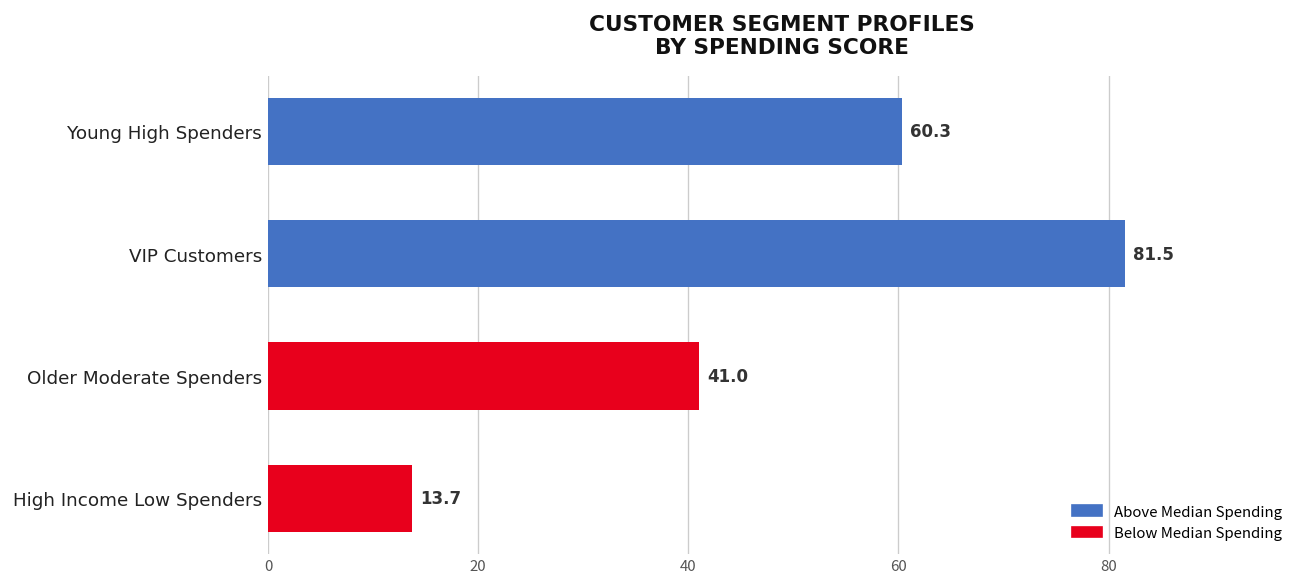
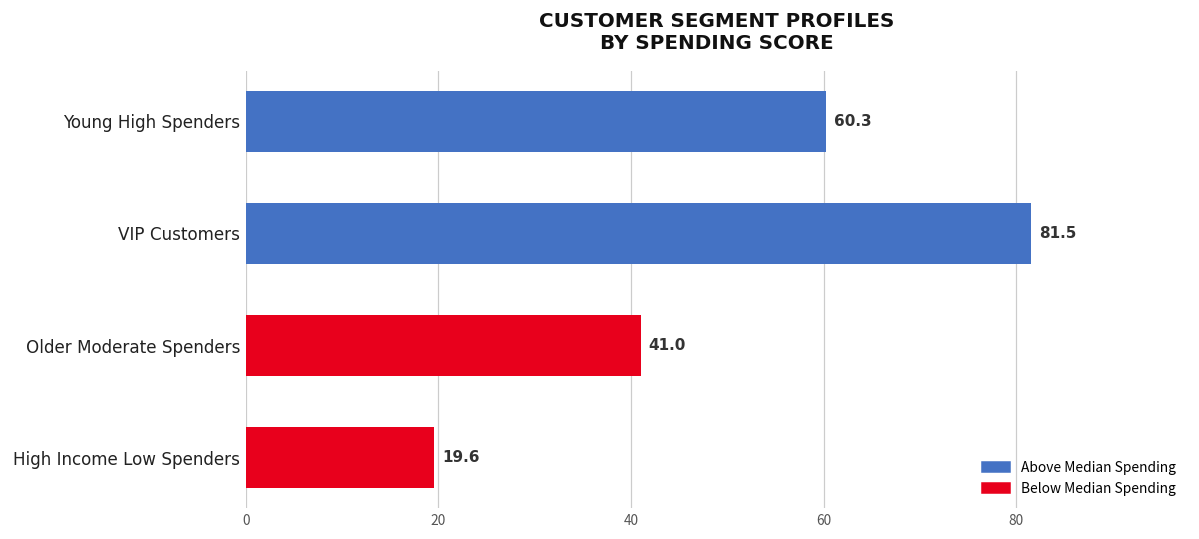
  {
    "Young High Spenders": 60.3,
    "VIP Customers": 81.5,
    "Older Moderate Spenders": 41.0,
-   "High Income Low Spenders": 13.7
+   "High Income Low Spenders": 19.6
  }
